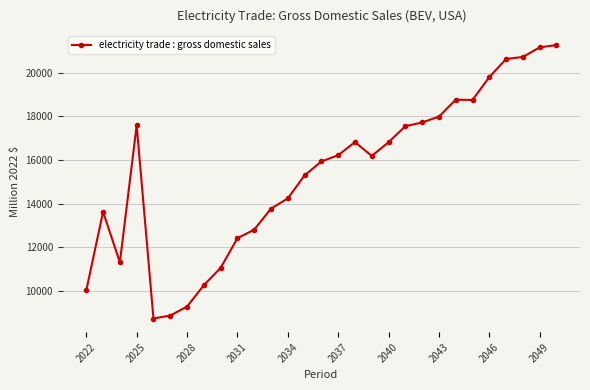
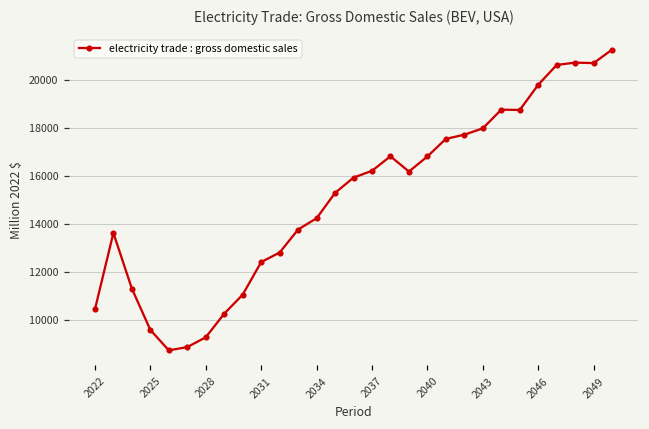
  {
-   "2022": 10000,
-   "2025": 17600,
+   "2022": 10400,
+   "2025": 9600,
    "2028": 9300,
    "2031": 12400,
    "2034": 14200,
    "2037": 16200,
    "2040": 16800,
    "2043": 18000,
    "2046": 19800,
-   "2049": 21200
+   "2049": 20700
  }
